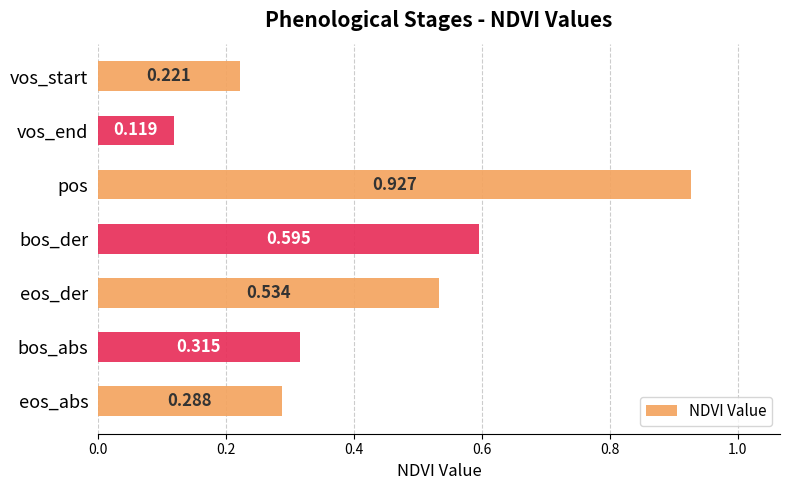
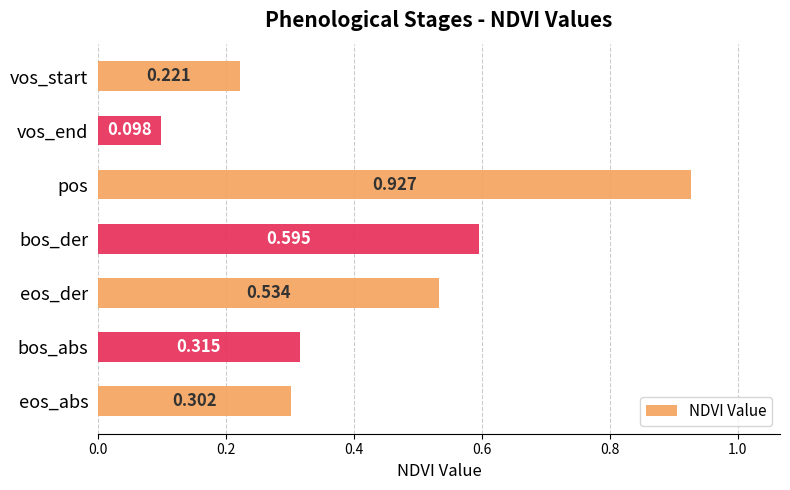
  {
    "vos_start": 0.221,
-   "vos_end": 0.119,
+   "vos_end": 0.098,
    "pos": 0.927,
    "bos_der": 0.595,
    "eos_der": 0.534,
    "bos_abs": 0.315,
-   "eos_abs": 0.288
+   "eos_abs": 0.302
  }
